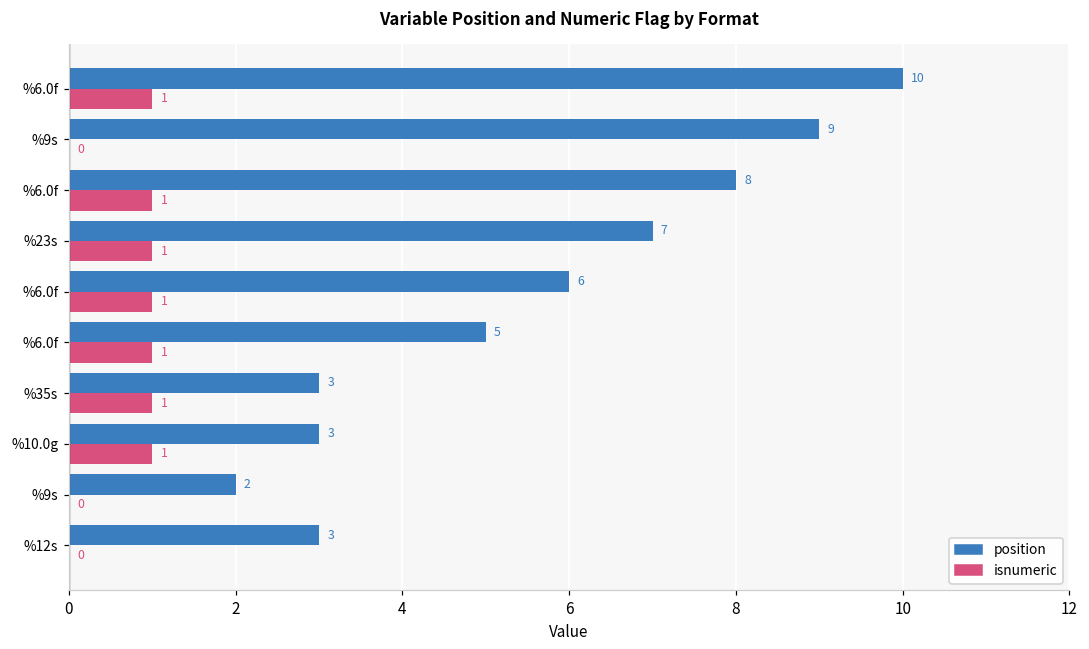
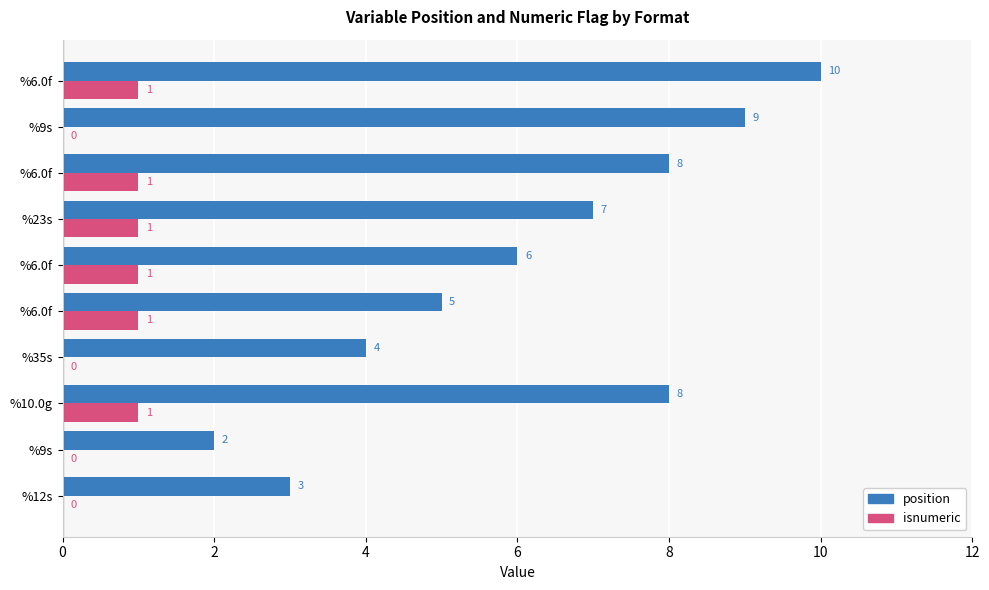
  {
    "position": {
      "%23s": 7,
-     "%35s": 3,
-     "%10.0g": 3,
+     "%35s": 4,
+     "%10.0g": 8,
      "%12s": 3
    },
    "isnumeric": {
      "%23s": 1,
-     "%35s": 1,
+     "%35s": 0,
      "%10.0g": 1,
      "%12s": 0
    }
  }
